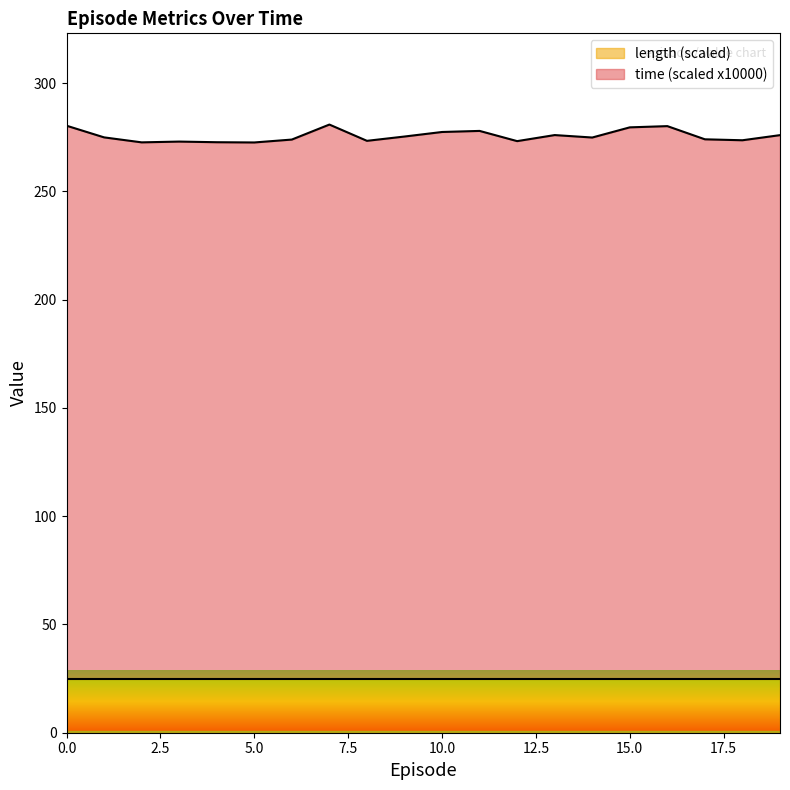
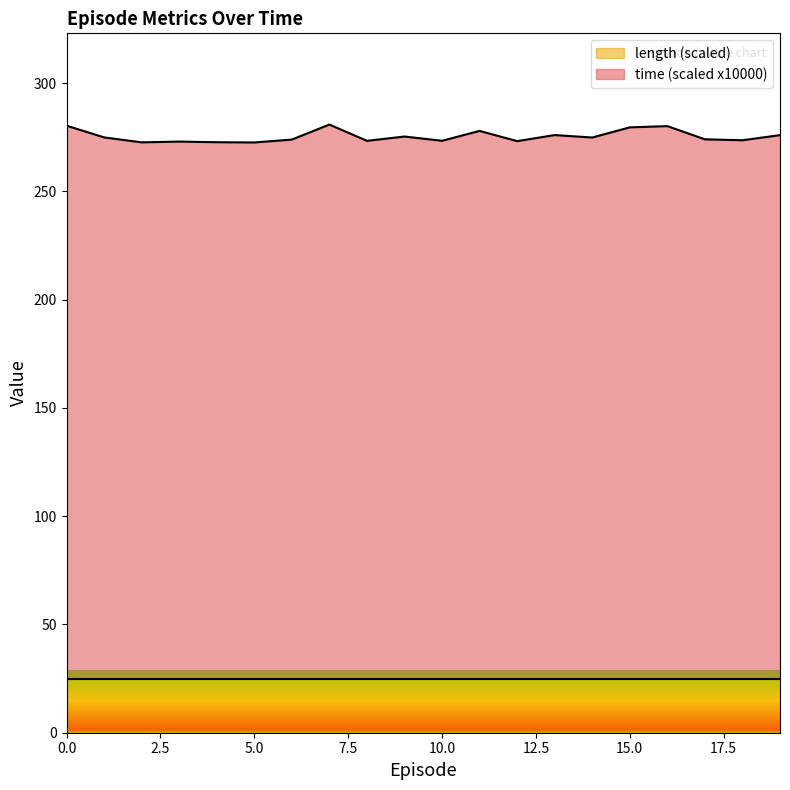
  {
    "length (scaled)": {
      "0.0": 25,
      "5.0": 25,
      "10.0": 25,
      "15.0": 25
    },
    "time (scaled x10000)": {
      "0.0": 280,
      "5.0": 273,
-     "10.0": 277,
+     "10.0": 273,
      "15.0": 280
    }
  }
